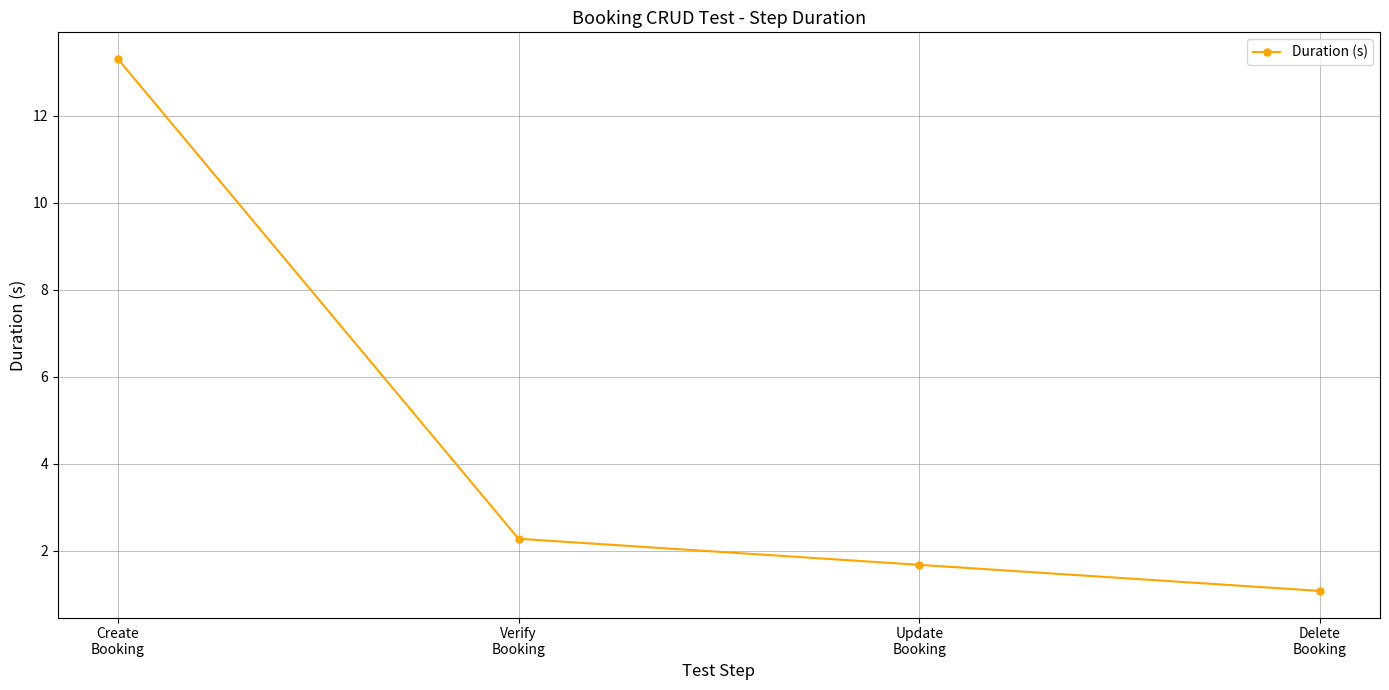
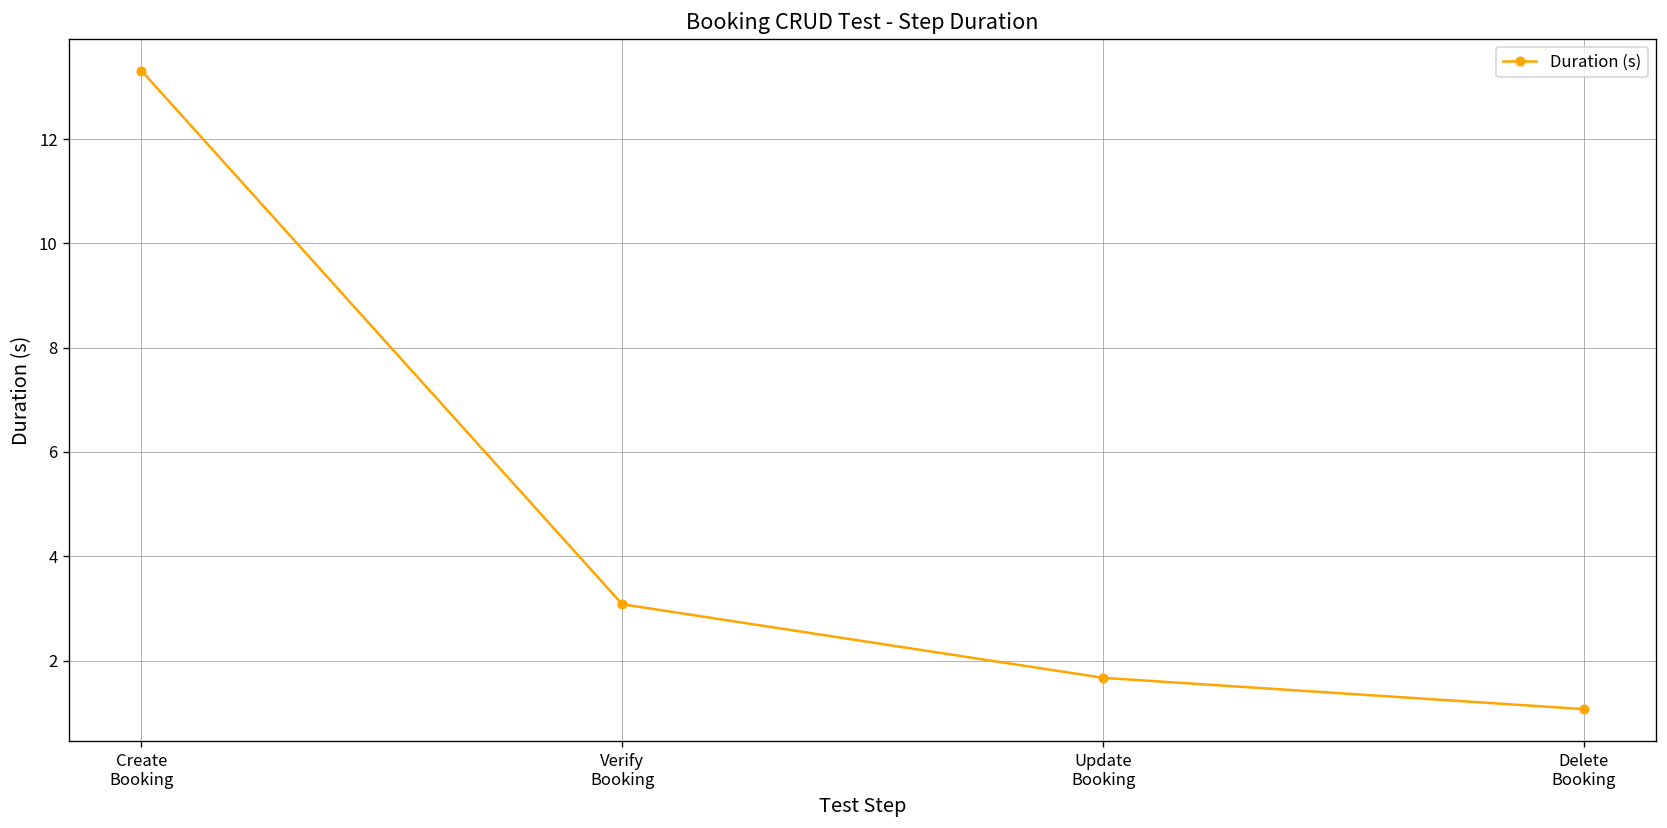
  {
    "Create Booking": 13.3,
-   "Verify Booking": 2.3,
+   "Verify Booking": 3.1,
    "Update Booking": 1.7,
    "Delete Booking": 1.1
  }
